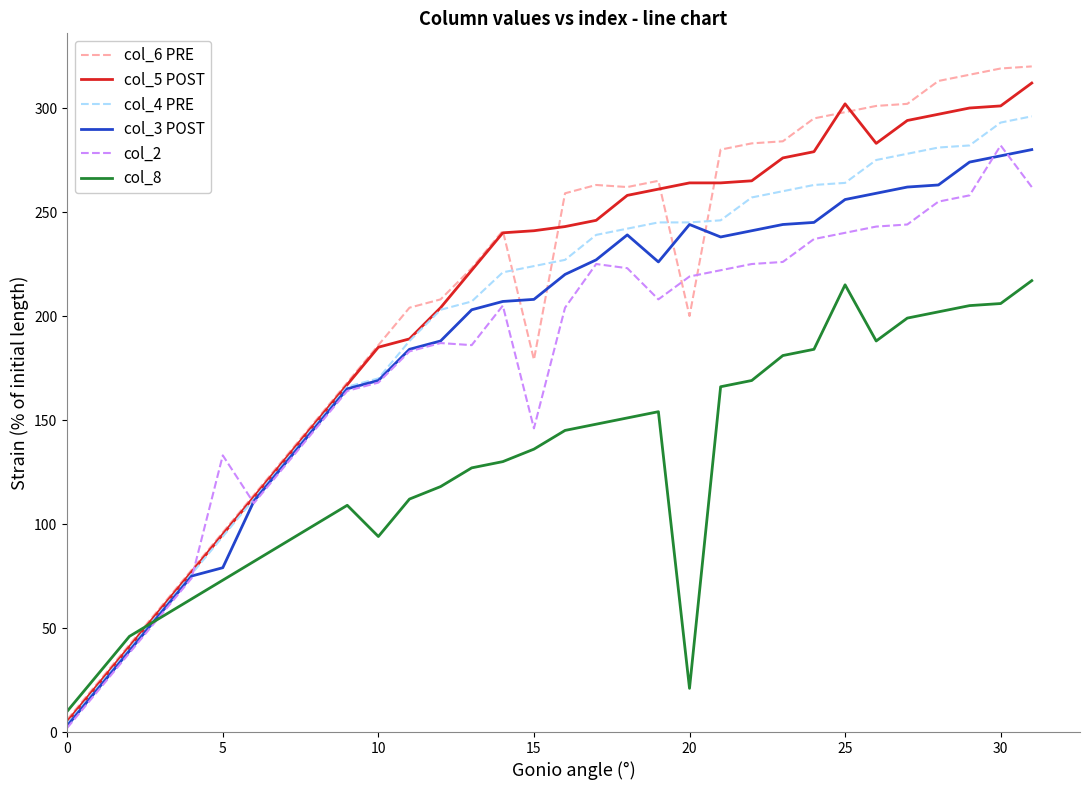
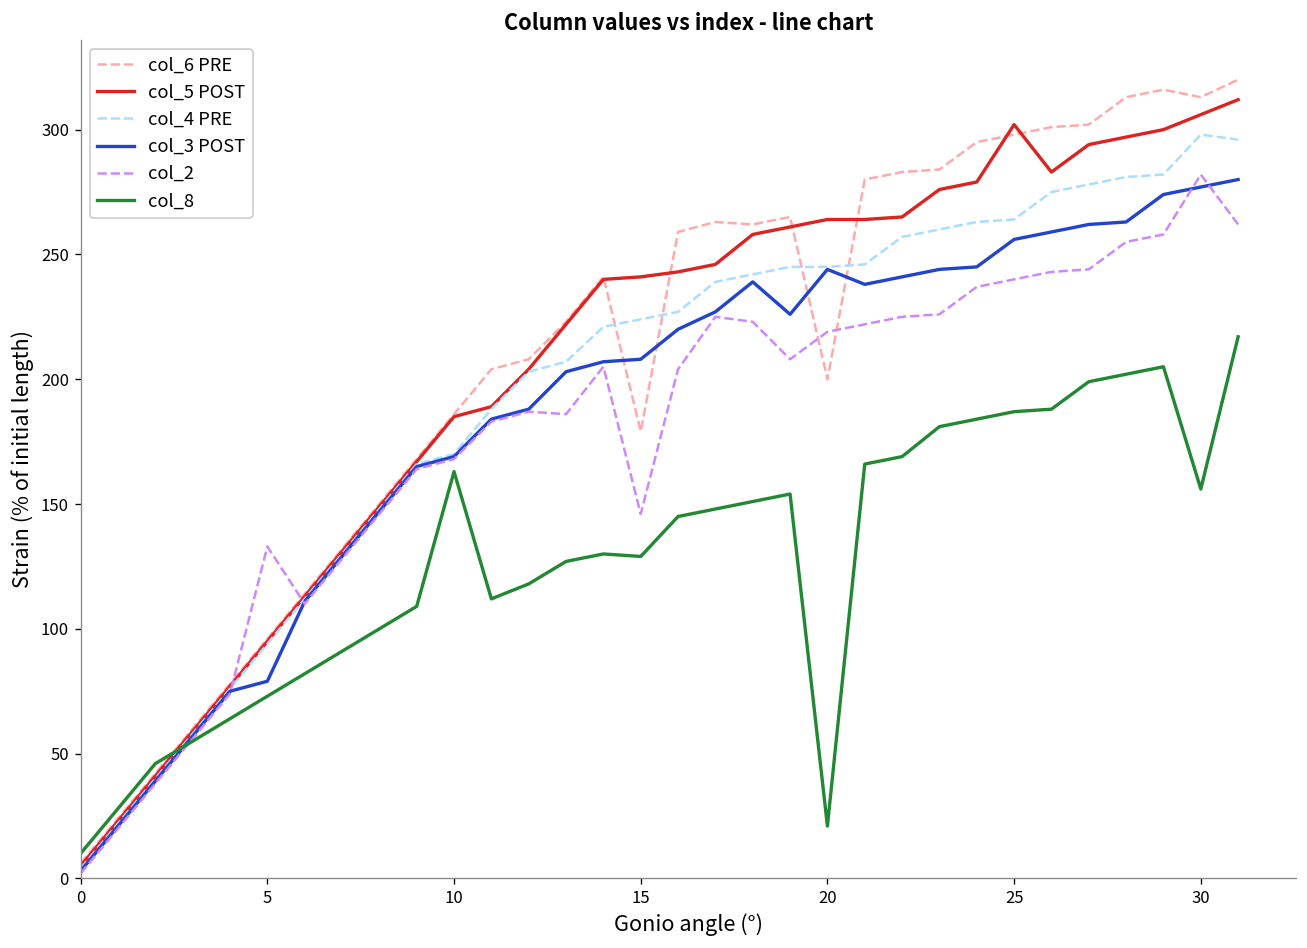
  {
    "col_6 PRE": {
      "15": 179,
      "20": 200,
      "25": 298,
-     "30": 319
+     "30": 313
    },
    "col_5 POST": {
      "15": 241,
      "20": 264,
      "25": 302,
-     "30": 301
+     "30": 306
    },
    "col_4 PRE": {
      "15": 224,
      "25": 264,
-     "30": 293
+     "30": 298
    },
    "col_3 POST": {
      "5": 79,
      "15": 208,
      "25": 256,
      "30": 277
    },
    "col_2": {
      "5": 133,
      "15": 146,
      "20": 219,
      "25": 240,
      "30": 282
    },
    "col_8": {
      "0": 10,
      "5": 73,
-     "10": 94,
-     "15": 136,
+     "10": 163,
+     "15": 129,
      "20": 21,
-     "25": 215,
-     "30": 206
+     "25": 187,
+     "30": 156
    }
  }
